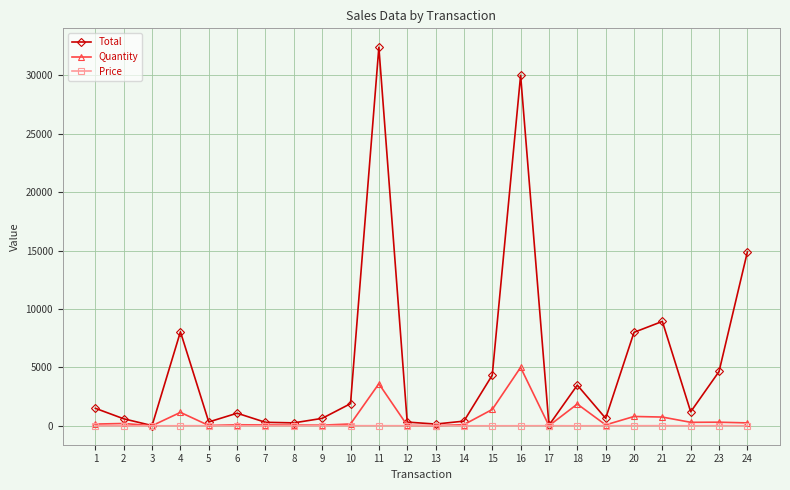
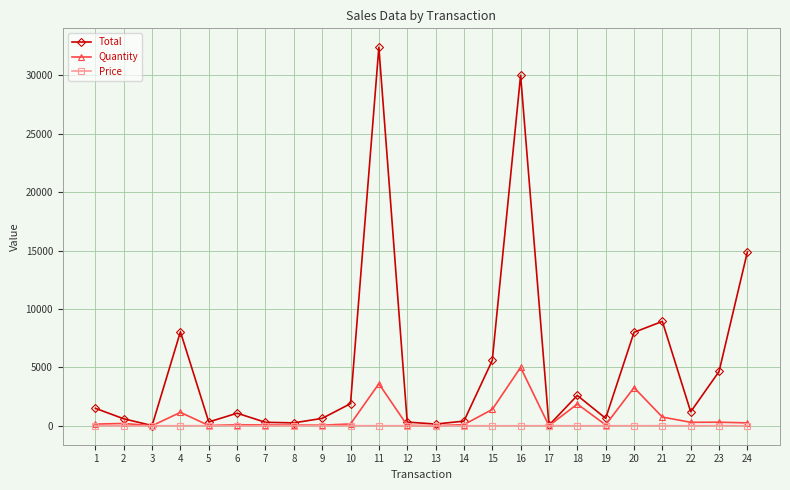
  {
    "Total": {
      "1": 1500,
      "2": 600,
      "4": 8100,
      "5": 300,
      "6": 1100,
      "7": 300,
      "9": 600,
      "10": 1900,
      "11": 32400,
      "12": 300,
      "14": 400,
-     "15": 4300,
+     "15": 5600,
      "16": 30000,
-     "18": 3500,
+     "18": 2600,
      "19": 600,
      "20": 8000,
      "21": 8900,
      "22": 1200,
      "23": 4700,
      "24": 14900
    },
    "Quantity": {
      "4": 1200,
      "11": 3600,
      "15": 1400,
      "16": 5000,
      "18": 1900,
-     "20": 800,
+     "20": 3300,
      "21": 800,
      "22": 300,
      "23": 300,
      "24": 300
    },
    "Price": {
      "4": 0,
      "11": 0,
      "15": 0,
      "16": 0,
      "18": 0,
      "20": 0,
      "21": 0,
      "22": 0,
      "23": 0,
      "24": 0
    }
  }
